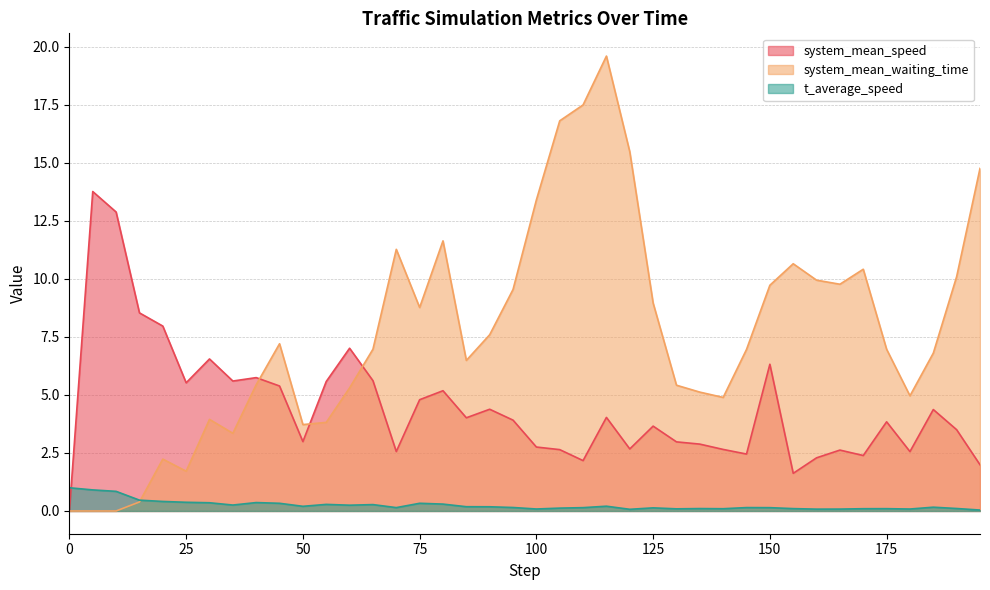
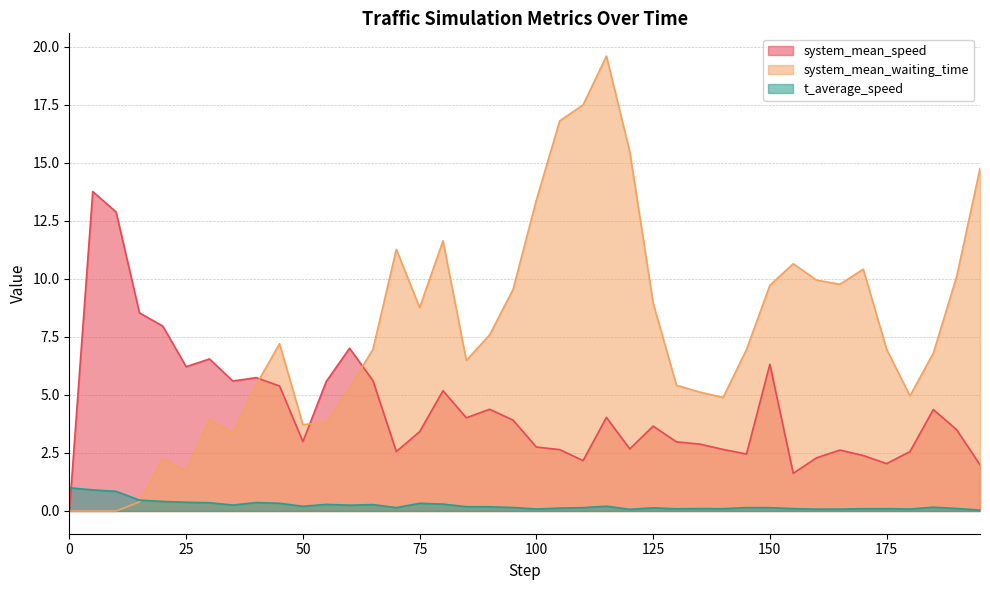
  {
    "system_mean_speed": {
-     "25": 5.5,
+     "25": 6.2,
      "50": 3.0,
-     "75": 4.8,
+     "75": 3.4,
      "100": 2.8,
      "125": 3.7,
      "150": 6.3,
-     "175": 3.8
+     "175": 2.0
    },
    "system_mean_waiting_time": {
      "25": 1.7,
      "50": 3.7,
      "75": 8.8,
      "100": 13.4,
      "125": 9.0,
      "150": 9.7,
      "175": 7.0
    },
    "t_average_speed": {
      "0": 1.0,
      "25": 0.4,
      "50": 0.2,
      "75": 0.3,
      "100": 0.1,
      "125": 0.1,
      "150": 0.1,
      "175": 0.1
    }
  }
